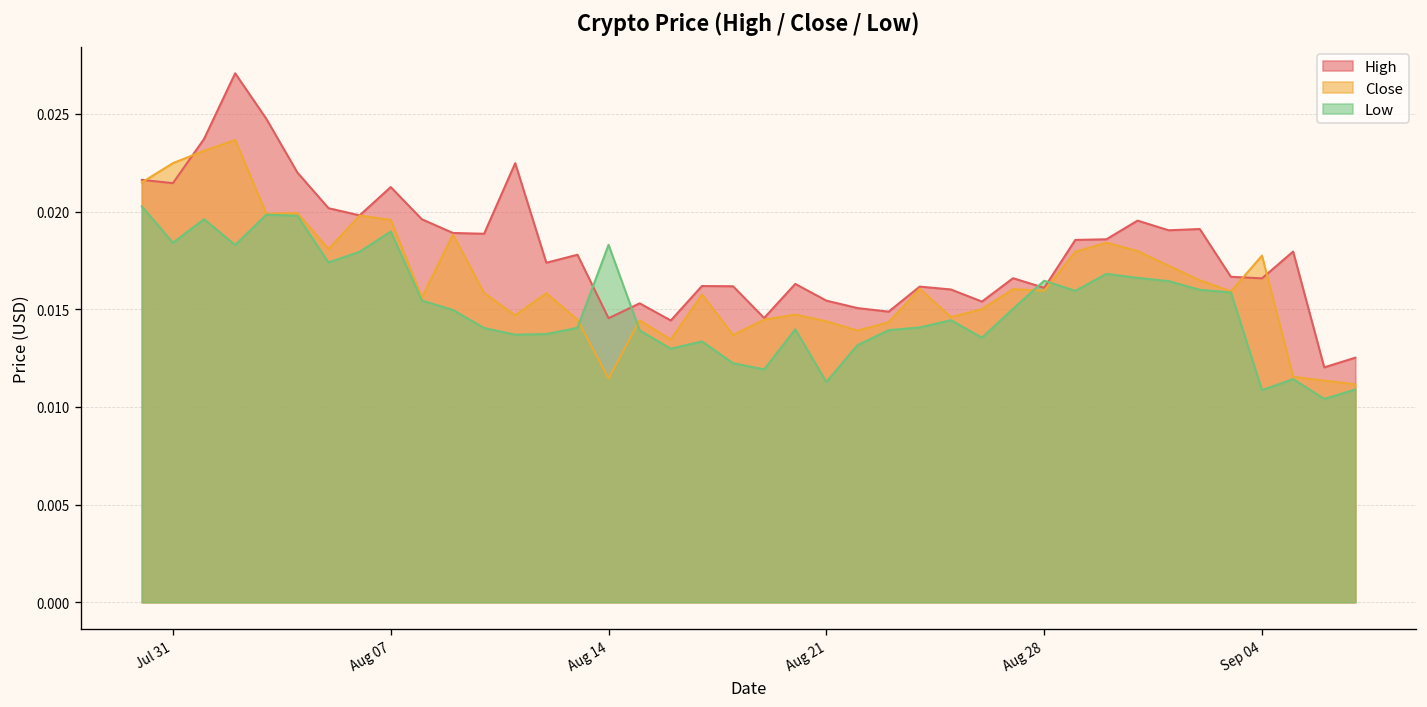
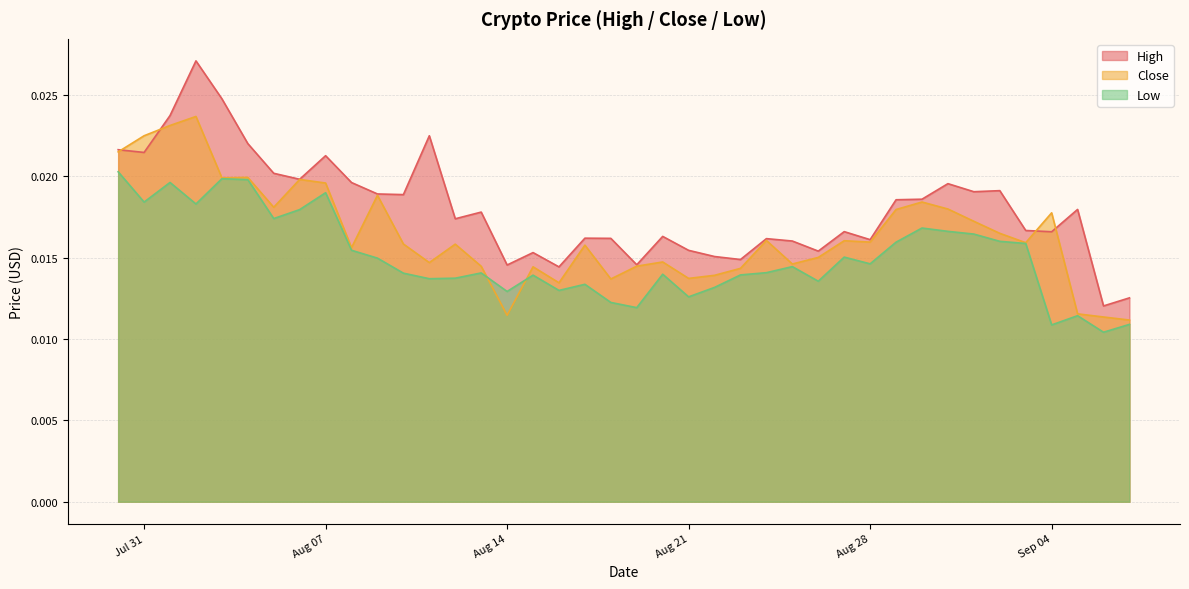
  {
    "High": {
      "Jul 31": 0.0215,
      "Aug 07": 0.0213,
      "Aug 14": 0.0145,
      "Aug 21": 0.0154,
      "Sep 04": 0.0166
    },
    "Close": {
      "Jul 31": 0.0225,
      "Aug 07": 0.0196,
      "Aug 14": 0.0115,
-     "Aug 21": 0.0144,
+     "Aug 21": 0.0137,
      "Sep 04": 0.0177
    },
    "Low": {
      "Jul 31": 0.0184,
      "Aug 07": 0.0190,
-     "Aug 14": 0.0183,
-     "Aug 21": 0.0113,
-     "Aug 28": 0.0165,
+     "Aug 14": 0.0129,
+     "Aug 21": 0.0126,
+     "Aug 28": 0.0146,
      "Sep 04": 0.0109
    }
  }
